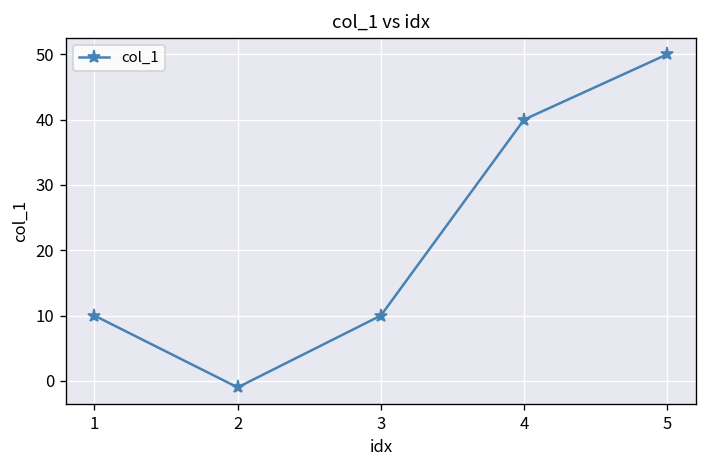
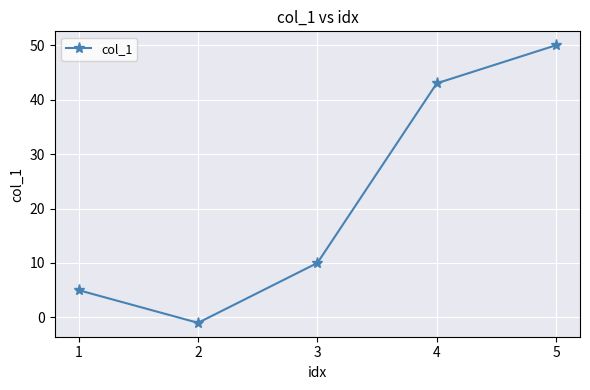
  {
-   "1": 10,
+   "1": 5,
    "2": -1,
    "3": 10,
-   "4": 40,
+   "4": 43,
    "5": 50
  }
